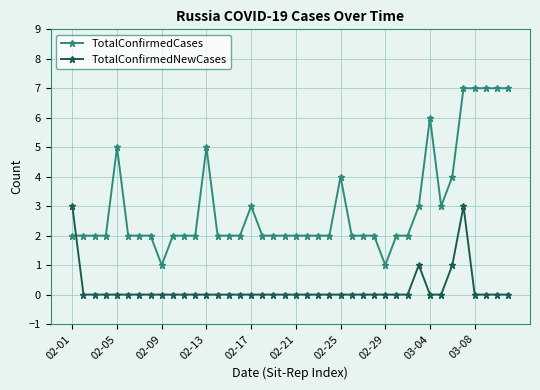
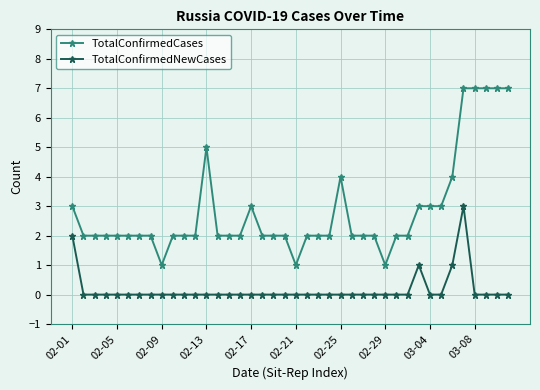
  {
    "TotalConfirmedCases": {
-     "02-01": 2,
-     "02-05": 5,
+     "02-01": 3,
+     "02-05": 2,
      "02-09": 1,
      "02-13": 5,
      "02-17": 3,
-     "02-21": 2,
+     "02-21": 1,
      "02-25": 4,
      "02-29": 1,
-     "03-04": 6,
+     "03-04": 3,
      "03-08": 7
    },
    "TotalConfirmedNewCases": {
-     "02-01": 3,
+     "02-01": 2,
      "02-05": 0,
      "02-09": 0,
      "02-13": 0,
      "02-17": 0,
      "02-21": 0,
      "02-25": 0,
      "02-29": 0,
      "03-04": 0,
      "03-08": 0
    }
  }
